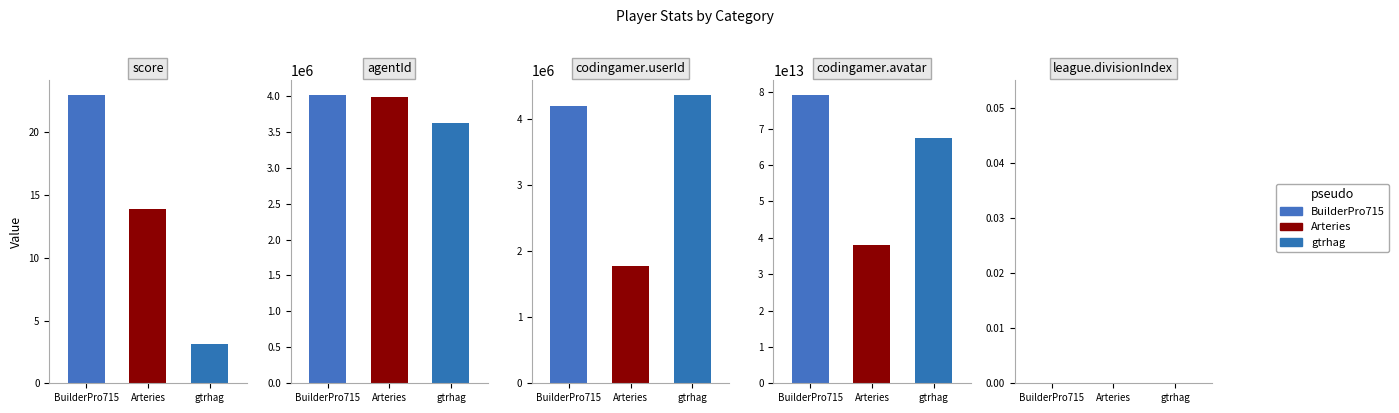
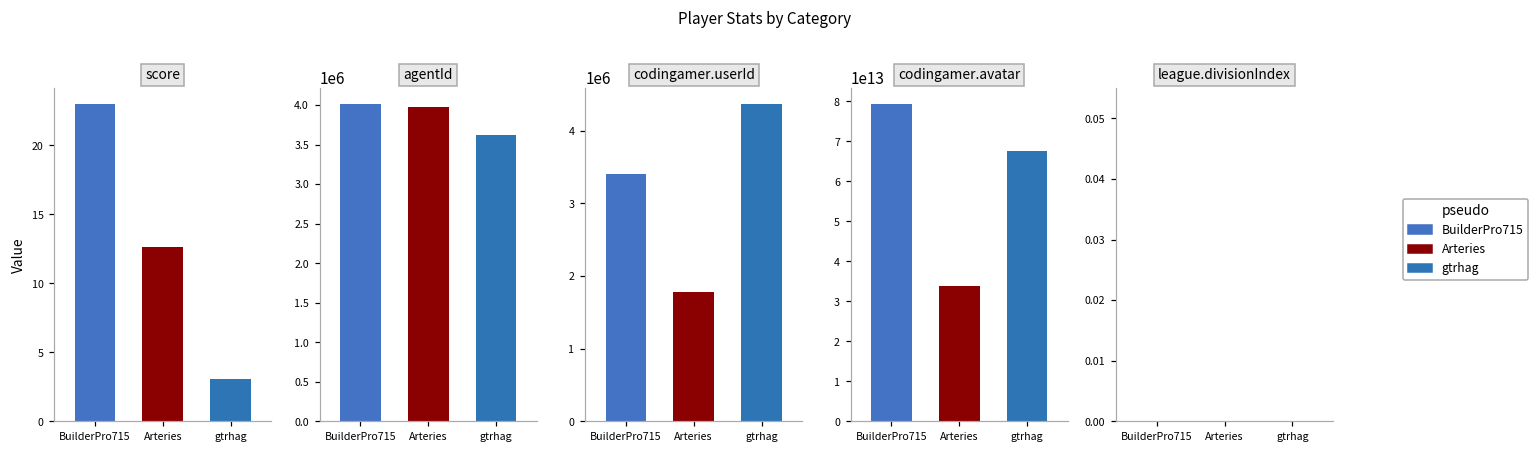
  {
    "score": {
      "BuilderPro715": 23.0,
-     "Arteries": 13.9,
+     "Arteries": 12.6,
      "gtrhag": 3.1
    },
    "agentId": {
      "BuilderPro715": 4000000,
      "Arteries": 4000000,
      "gtrhag": 3600000
    },
    "codingamer.userId": {
-     "BuilderPro715": 4200000,
+     "BuilderPro715": 3400000,
      "Arteries": 1800000,
      "gtrhag": 4400000
    },
    "codingamer.avatar": {
      "BuilderPro715": 79000000000000,
-     "Arteries": 38000000000000,
+     "Arteries": 34000000000000,
      "gtrhag": 68000000000000
    },
    "league.divisionIndex": {
      "BuilderPro715": 0.000,
      "Arteries": 0.000,
      "gtrhag": 0.000
    }
  }
